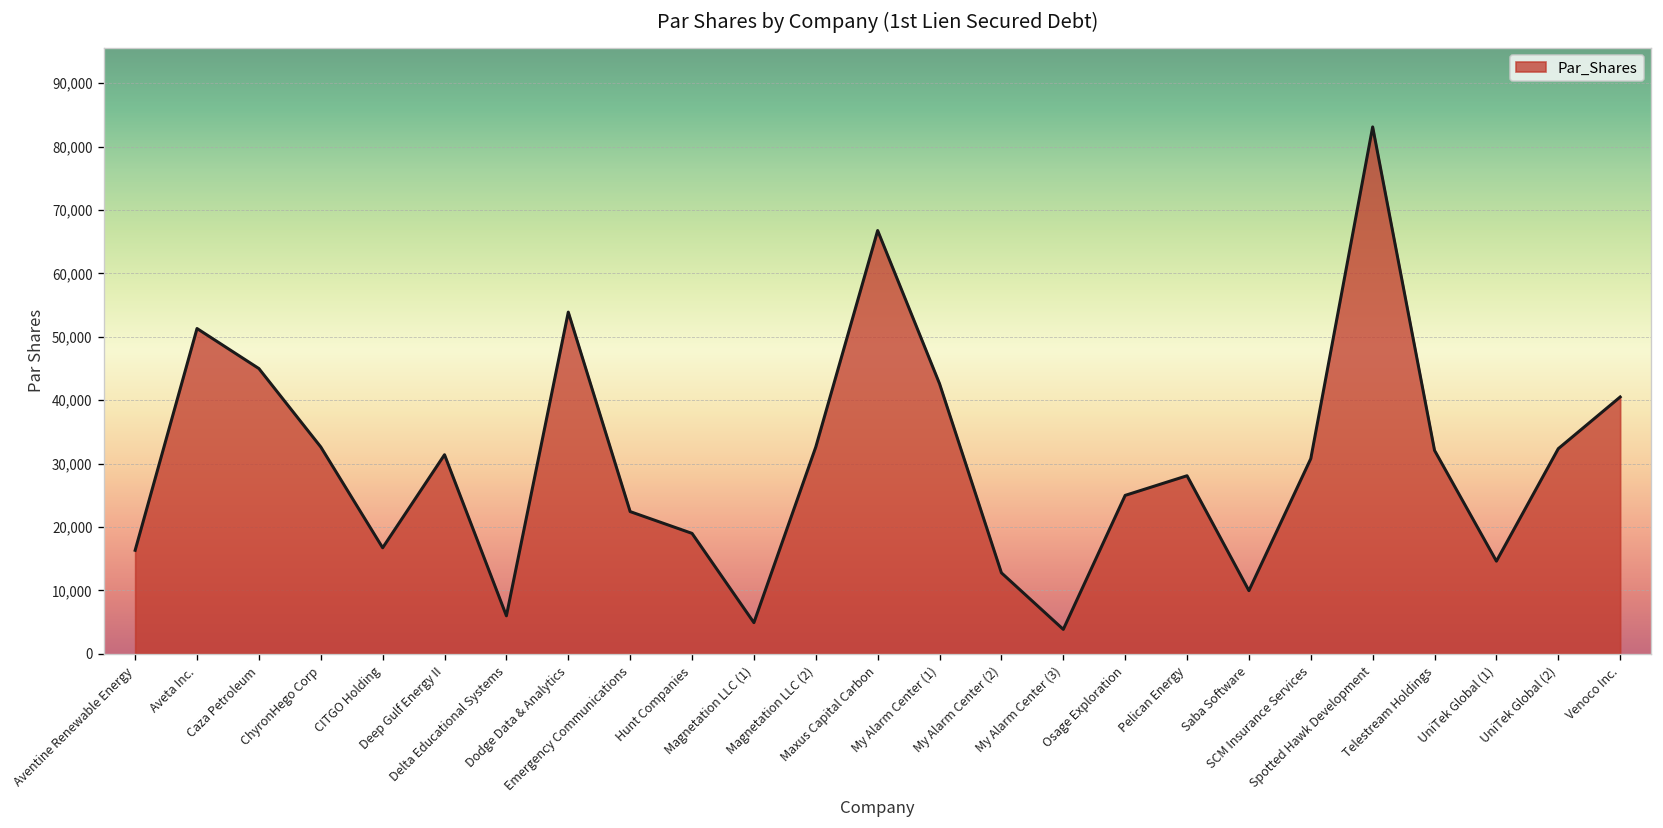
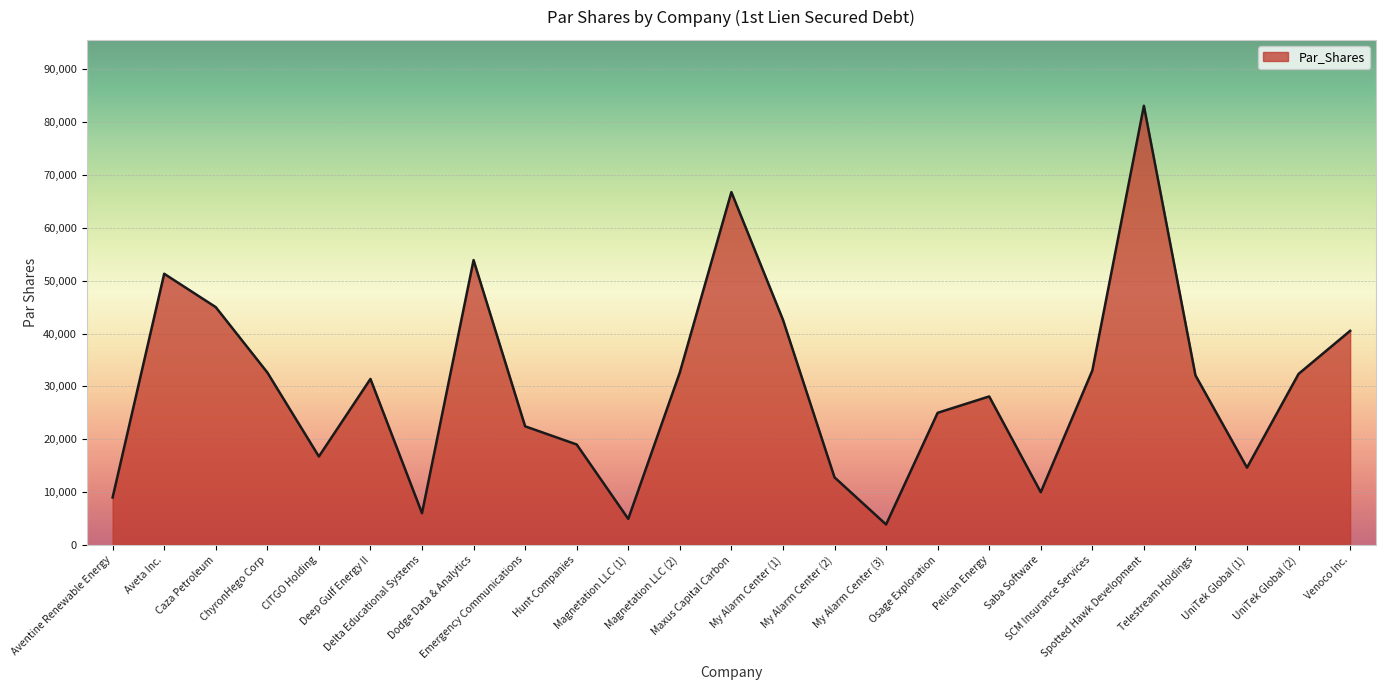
  {
-   "Aventine Renewable Energy": "16,000",
+   "Aventine Renewable Energy": "9,000",
    "Aveta Inc.": "51,000",
    "Caza Petroleum": "45,000",
    "ChyronHego Corp": "33,000",
    "CITGO Holding": "17,000",
    "Deep Gulf Energy II": "31,000",
    "Delta Educational Systems": "6,000",
    "Dodge Data & Analytics": "54,000",
    "Emergency Communications": "22,000",
    "Hunt Companies": "19,000",
    "Magnetation LLC (1)": "5,000",
    "Magnetation LLC (2)": "33,000",
    "Maxus Capital Carbon": "67,000",
    "My Alarm Center (1)": "43,000",
    "My Alarm Center (2)": "13,000",
    "My Alarm Center (3)": "4,000",
    "Osage Exploration": "25,000",
    "Pelican Energy": "28,000",
    "Saba Software": "10,000",
-   "SCM Insurance Services": "31,000",
+   "SCM Insurance Services": "33,000",
    "Spotted Hawk Development": "83,000",
    "Telestream Holdings": "32,000",
    "UniTek Global (1)": "15,000",
    "UniTek Global (2)": "32,000",
    "Venoco Inc.": "41,000"
  }
